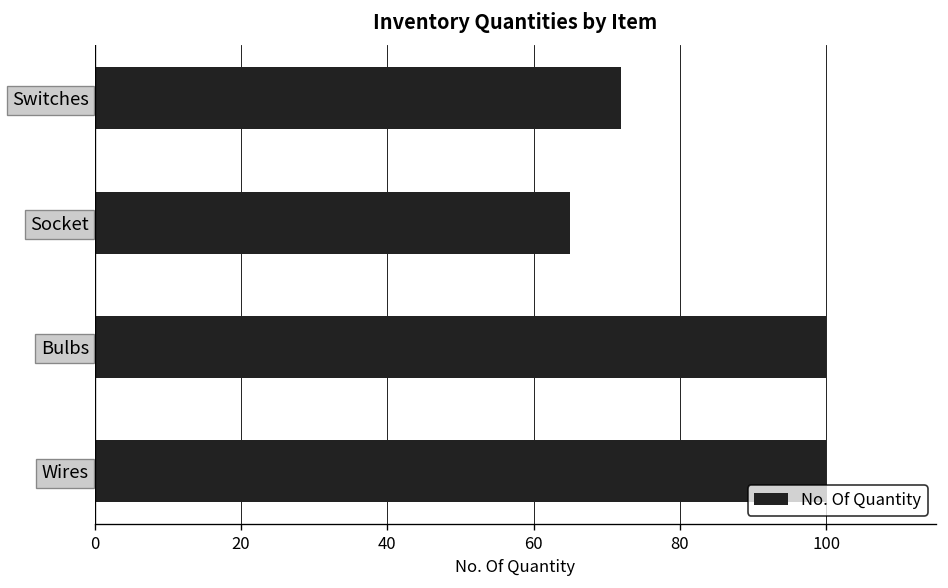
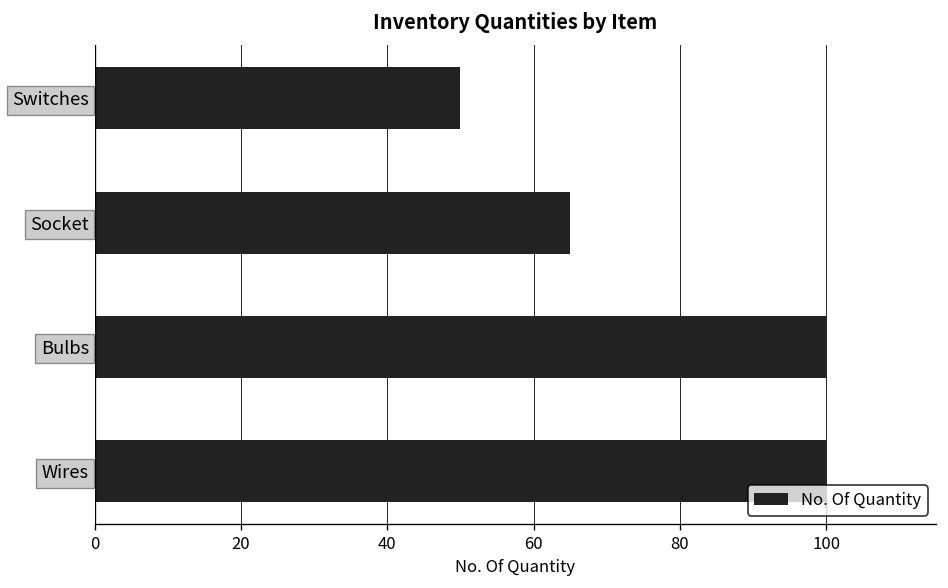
  {
-   "Switches": 72,
+   "Switches": 50,
    "Socket": 65,
    "Bulbs": 100,
    "Wires": 100
  }
